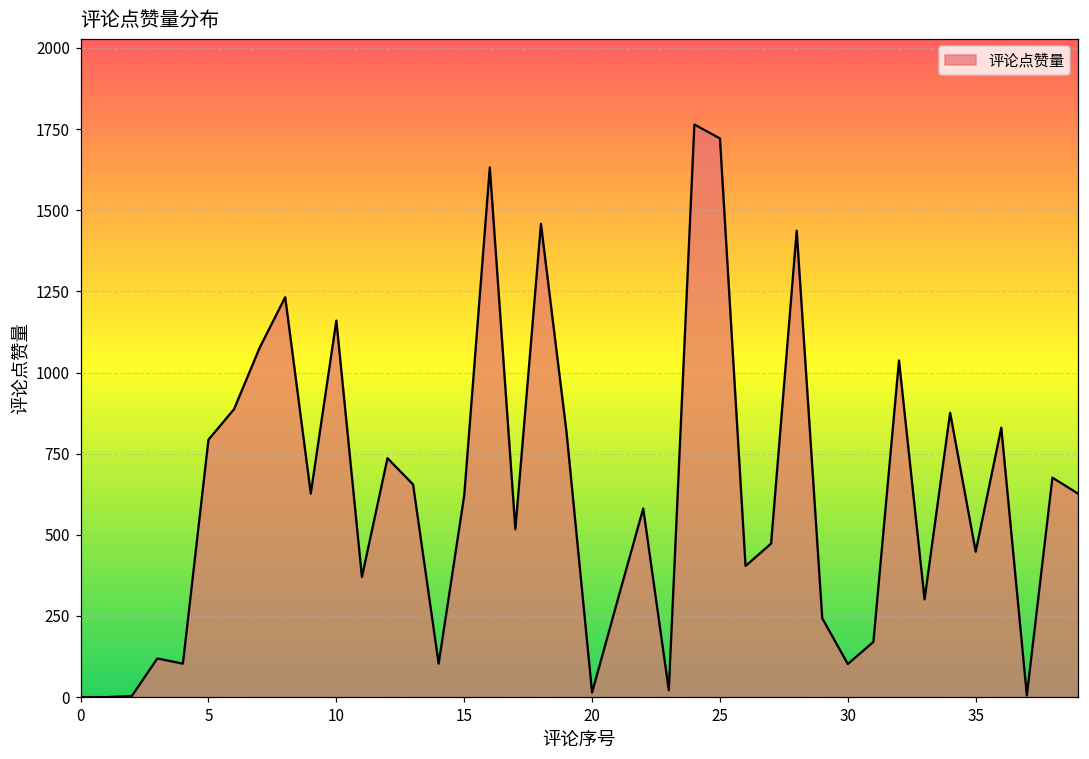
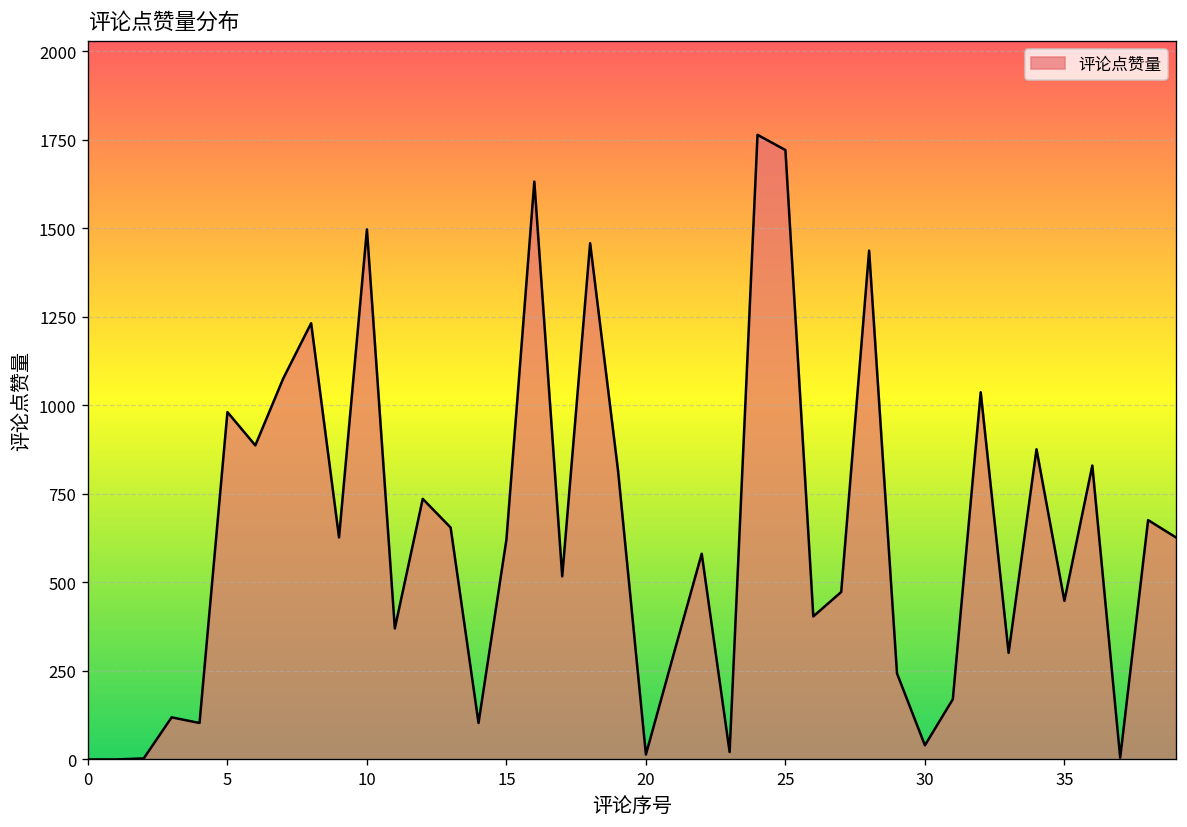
  {
    "0": 0,
-   "5": 790,
-   "10": 1160,
+   "5": 980,
+   "10": 1500,
    "15": 620,
    "20": 10,
    "25": 1720,
-   "30": 100,
+   "30": 40,
    "35": 450
  }
